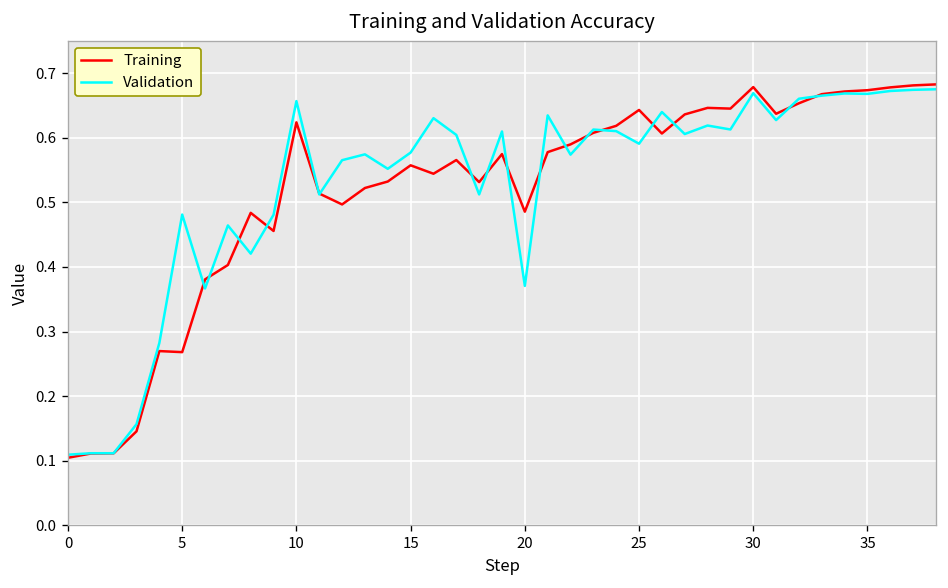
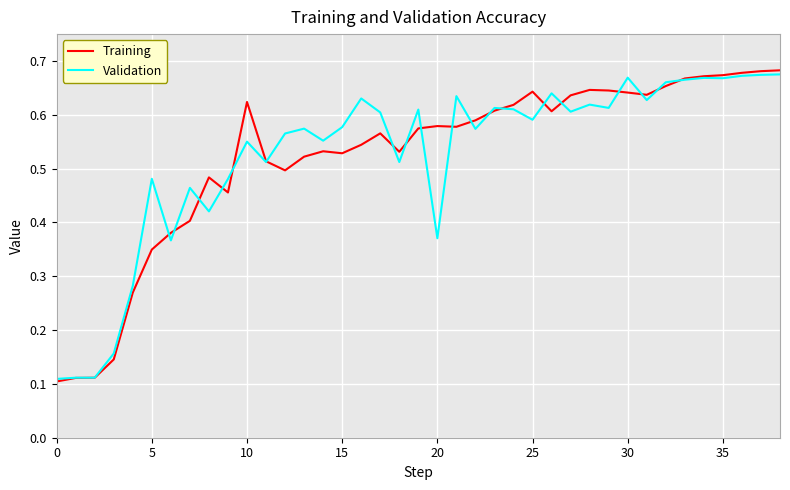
  {
    "Training": {
      "0": 0.10,
-     "5": 0.27,
+     "5": 0.35,
      "10": 0.62,
-     "15": 0.56,
-     "20": 0.49,
+     "15": 0.53,
+     "20": 0.58,
      "25": 0.64,
-     "30": 0.68,
+     "30": 0.64,
      "35": 0.67
    },
    "Validation": {
      "0": 0.11,
      "5": 0.48,
-     "10": 0.66,
+     "10": 0.55,
      "15": 0.58,
      "20": 0.37,
      "25": 0.59,
      "30": 0.67,
      "35": 0.67
    }
  }
